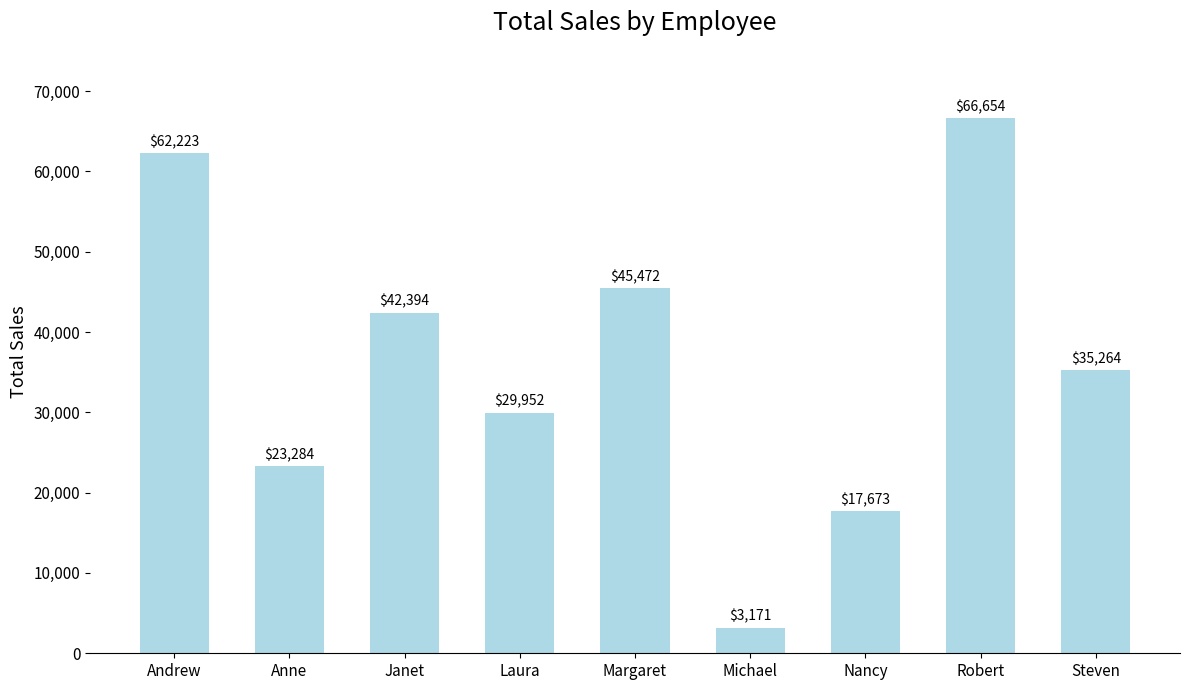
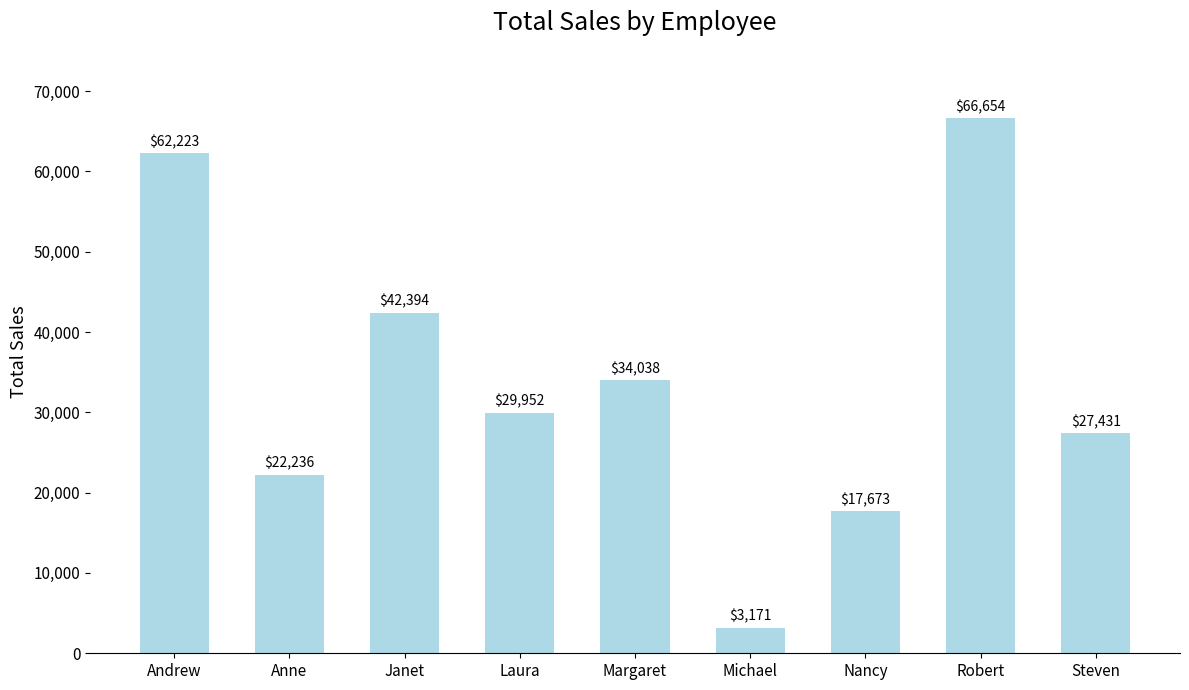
  {
    "Andrew": "$62,223",
-   "Anne": "$23,284",
+   "Anne": "$22,236",
    "Janet": "$42,394",
    "Laura": "$29,952",
-   "Margaret": "$45,472",
+   "Margaret": "$34,038",
    "Michael": "$3,171",
    "Nancy": "$17,673",
    "Robert": "$66,654",
-   "Steven": "$35,264"
+   "Steven": "$27,431"
  }
